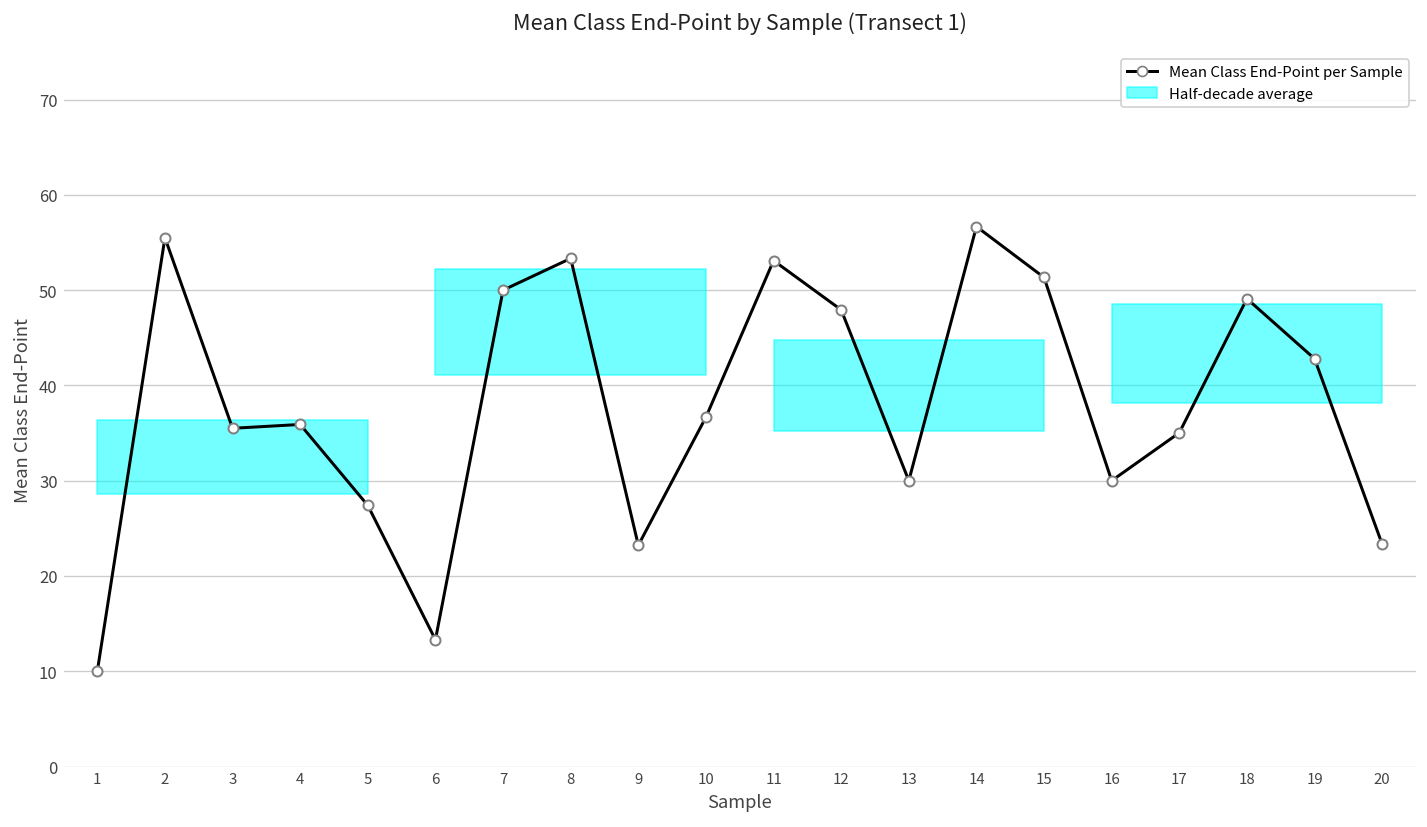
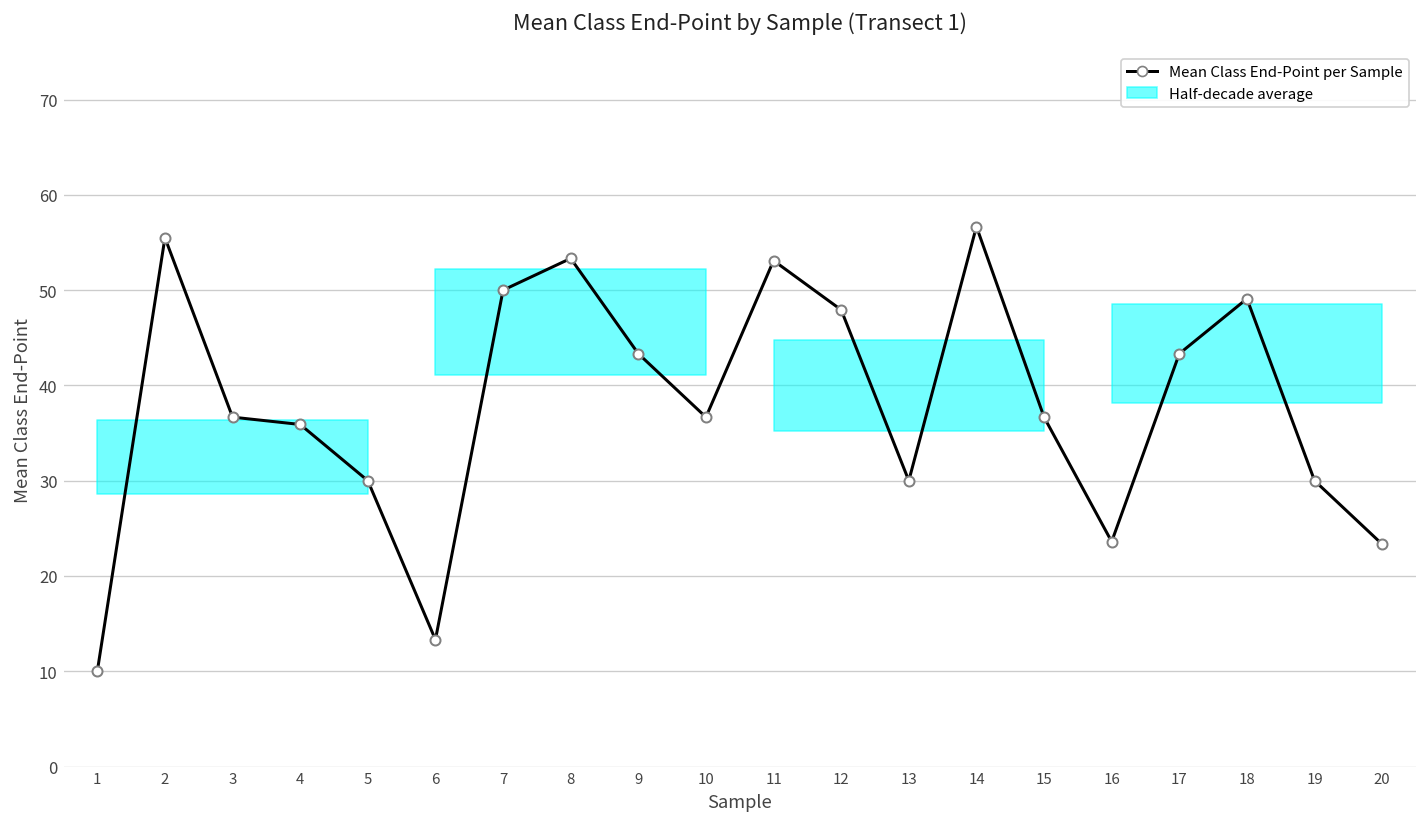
  {
    "Mean Class End-Point per Sample": {
      "1": 10,
      "2": 56,
-     "3": 36,
+     "3": 37,
      "4": 36,
-     "5": 27,
+     "5": 30,
      "6": 13,
      "7": 50,
      "8": 53,
-     "9": 23,
+     "9": 43,
      "10": 37,
      "11": 53,
      "12": 48,
      "13": 30,
      "14": 57,
-     "15": 51,
-     "16": 30,
-     "17": 35,
+     "15": 37,
+     "16": 24,
+     "17": 43,
      "18": 49,
-     "19": 43,
+     "19": 30,
      "20": 23
    }
  }
